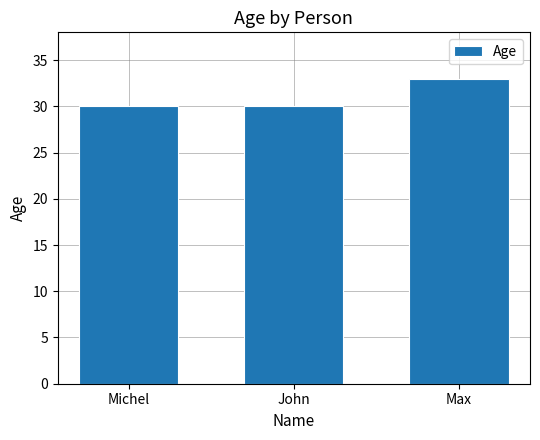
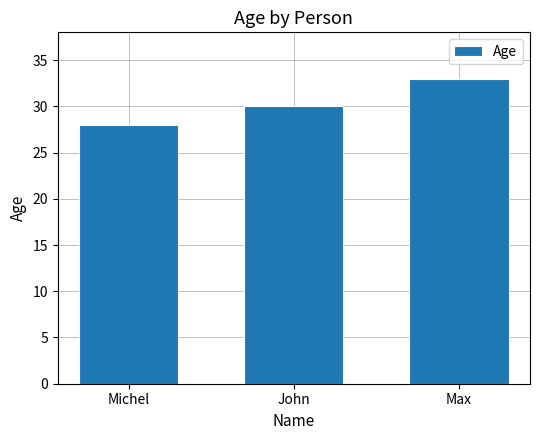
  {
-   "Michel": 30,
+   "Michel": 28,
    "John": 30,
    "Max": 33
  }
